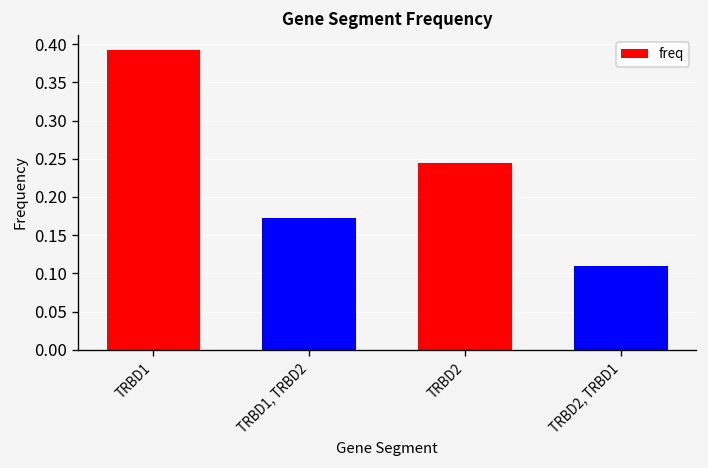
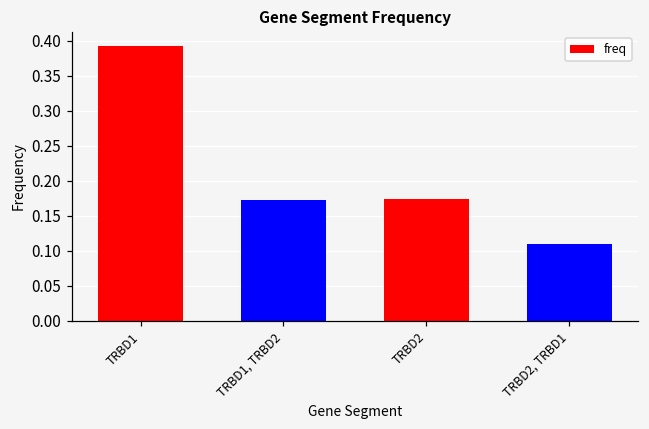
  {
    "TRBD1": 0.39,
    "TRBD1, TRBD2": 0.17,
-   "TRBD2": 0.24,
+   "TRBD2": 0.17,
    "TRBD2, TRBD1": 0.11
  }
